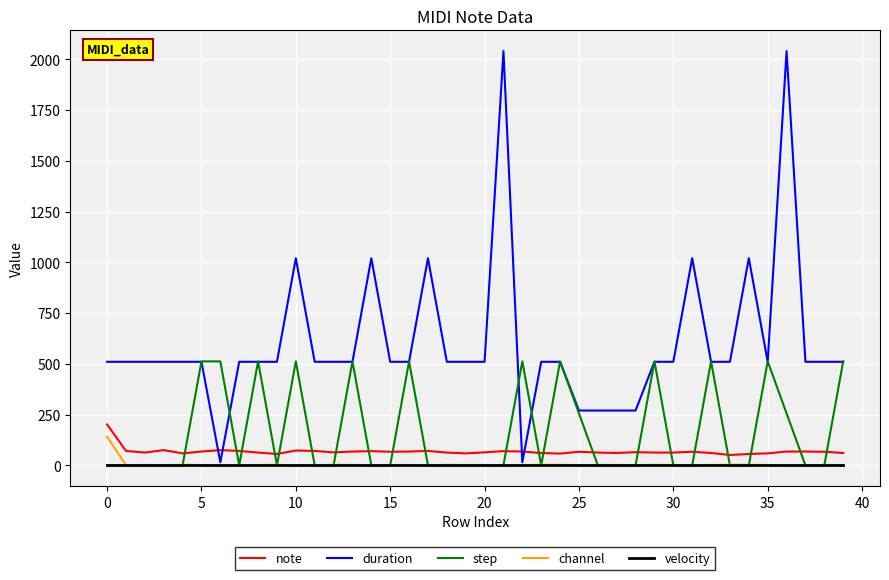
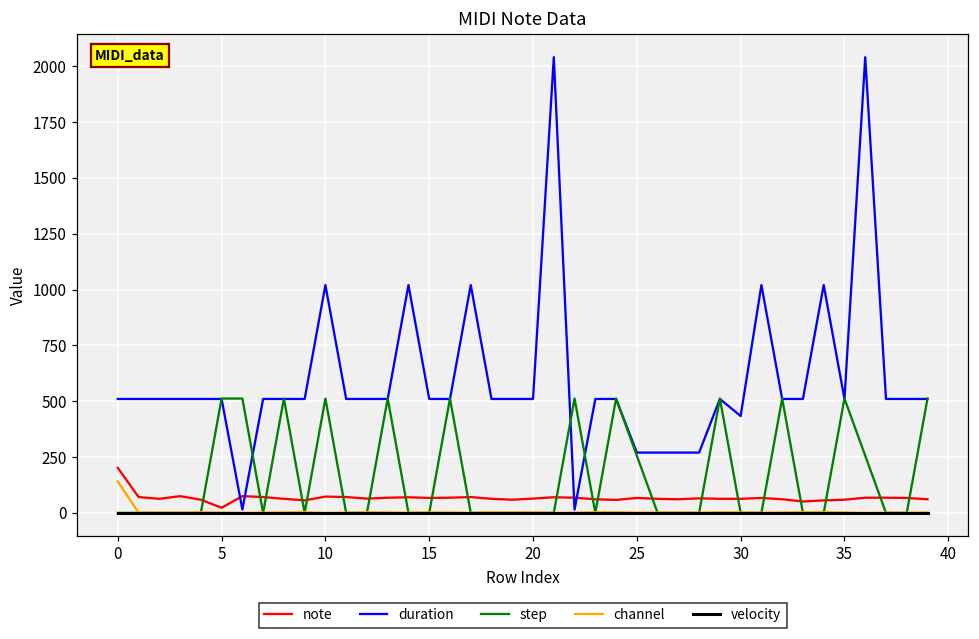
  {
    "note": {
      "0": 200,
-     "5": 70,
+     "5": 20,
      "10": 70,
      "15": 70,
      "20": 60,
      "25": 70,
      "30": 60,
      "35": 60
    },
    "duration": {
      "0": 510,
      "10": 1020,
      "15": 510,
      "20": 510,
      "25": 270,
-     "30": 510
+     "30": 430
    },
    "step": {
      "10": 510,
      "25": 260
    },
    "channel": {
      "0": 140
    }
  }
